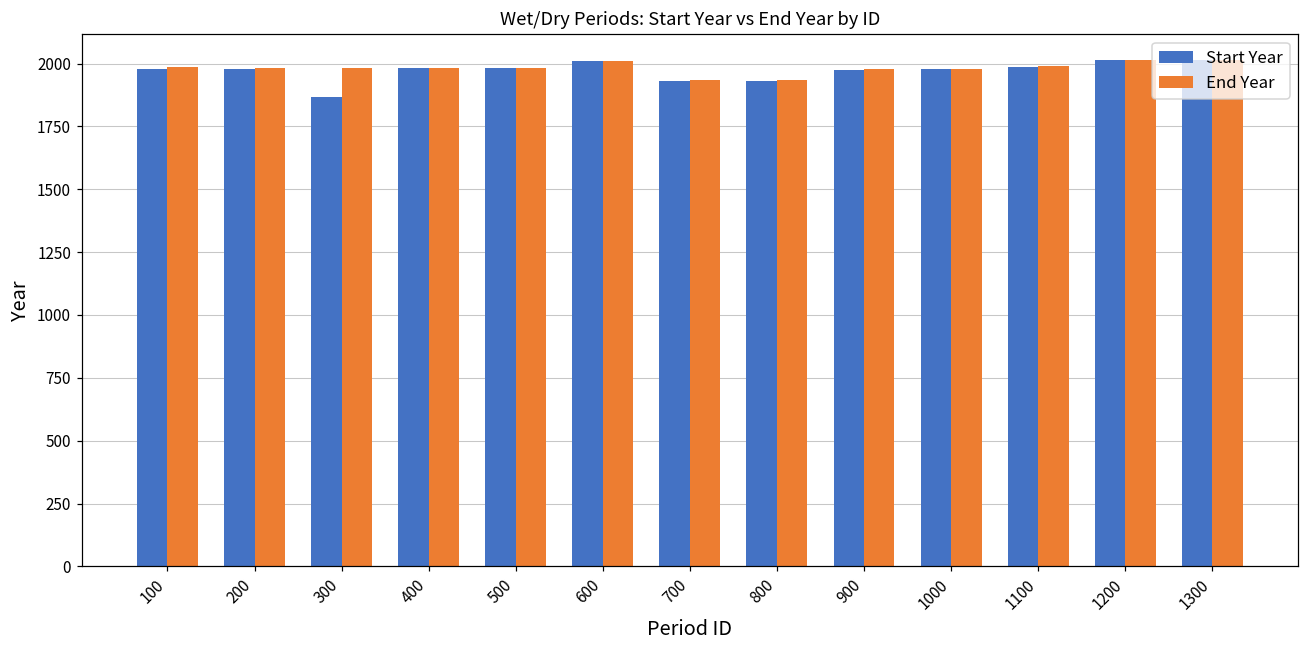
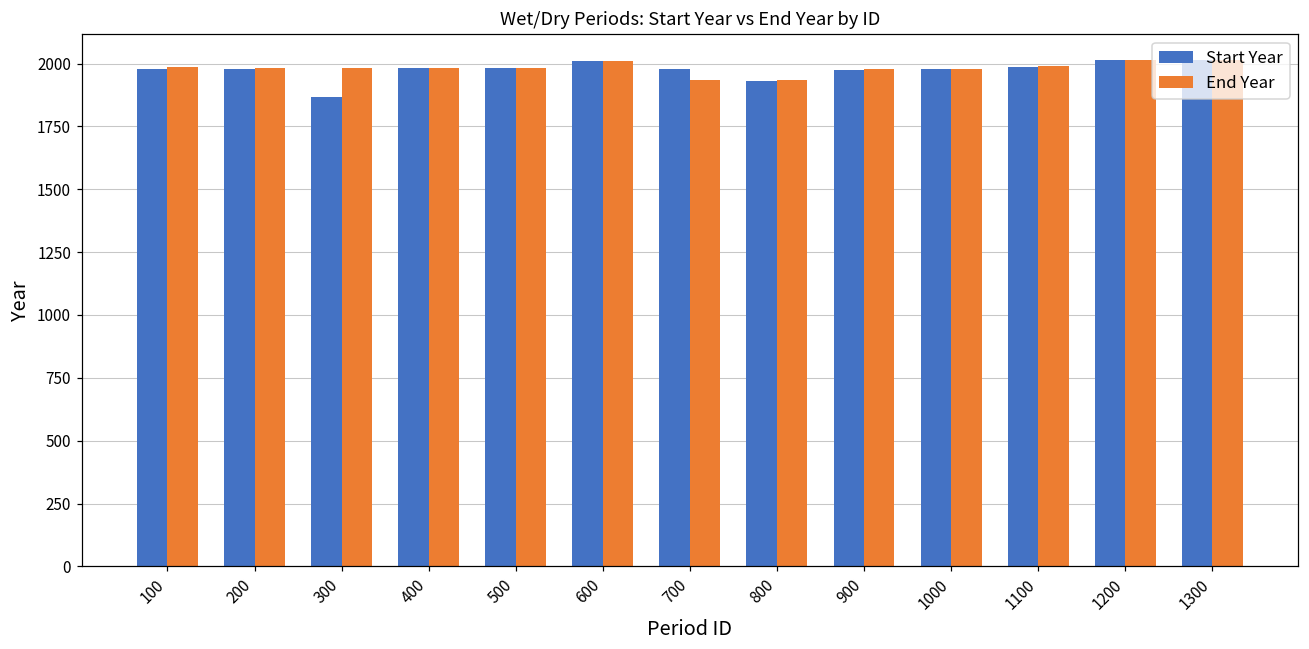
  {
    "Start Year": {
      "100": 1980,
      "200": 1980,
      "300": 1870,
      "400": 1980,
      "500": 1980,
      "600": 2010,
-     "700": 1930,
+     "700": 1980,
      "800": 1930,
      "900": 1980,
      "1000": 1980,
      "1100": 1990,
      "1200": 2010
    },
    "End Year": {
      "100": 1990,
      "200": 1980,
      "300": 1980,
      "400": 1980,
      "500": 1980,
      "600": 2010,
      "700": 1930,
      "800": 1930,
      "900": 1980,
      "1000": 1980,
      "1100": 1990,
      "1200": 2010
    }
  }
